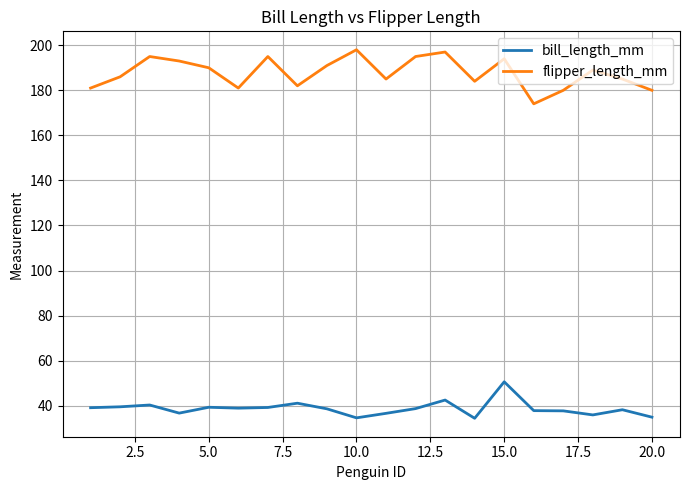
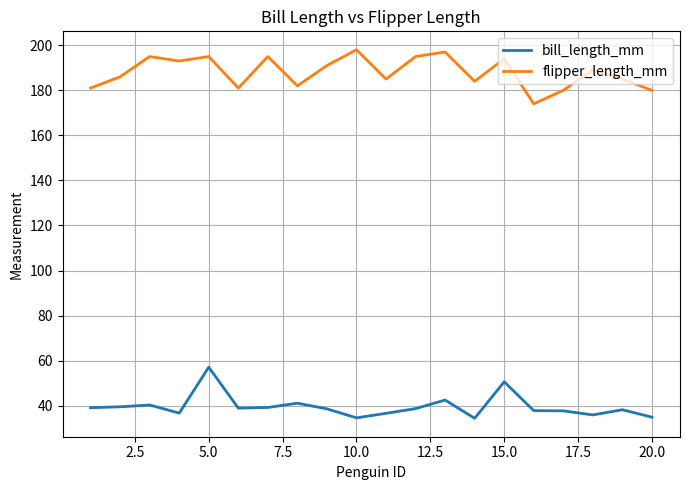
  {
    "bill_length_mm": {
-     "5.0": 39,
+     "5.0": 57,
      "10.0": 35,
      "15.0": 51,
      "20.0": 35
    },
    "flipper_length_mm": {
-     "5.0": 190,
+     "5.0": 195,
      "10.0": 198,
      "20.0": 180
    }
  }
